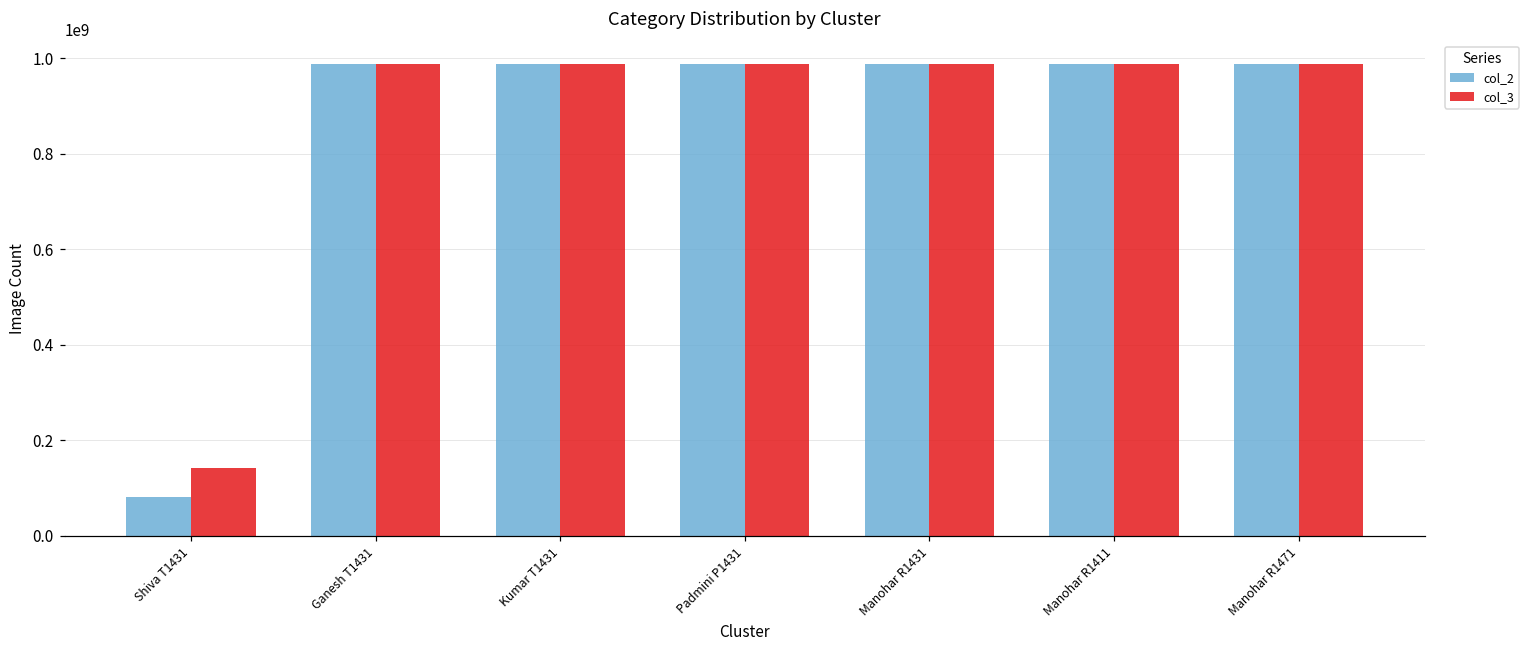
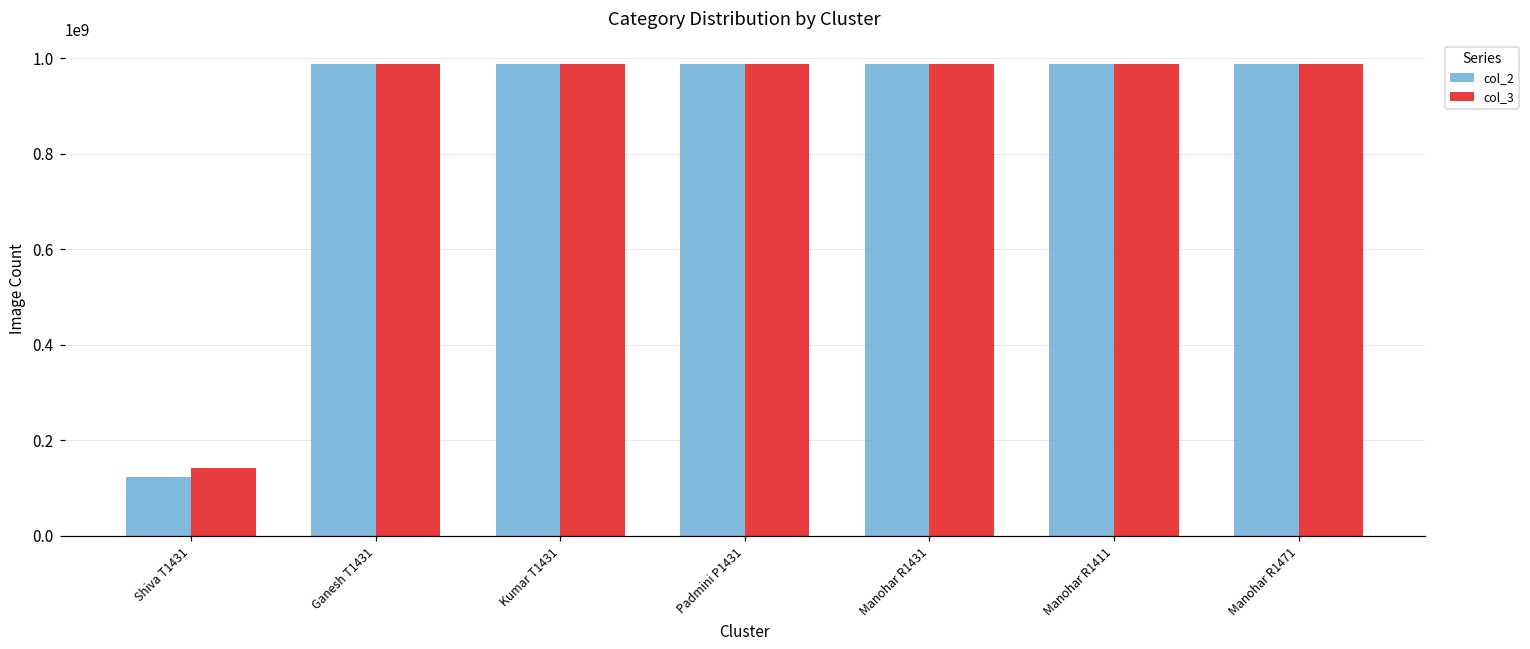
  {
    "col_2": {
-     "Shiva T1431": 80000000,
+     "Shiva T1431": 120000000,
      "Ganesh T1431": 990000000,
      "Kumar T1431": 990000000,
      "Padmini P1431": 990000000,
      "Manohar R1431": 990000000,
      "Manohar R1411": 990000000,
      "Manohar R1471": 990000000
    },
    "col_3": {
      "Shiva T1431": 140000000,
      "Ganesh T1431": 990000000,
      "Kumar T1431": 990000000,
      "Padmini P1431": 990000000,
      "Manohar R1431": 990000000,
      "Manohar R1411": 990000000,
      "Manohar R1471": 990000000
    }
  }
